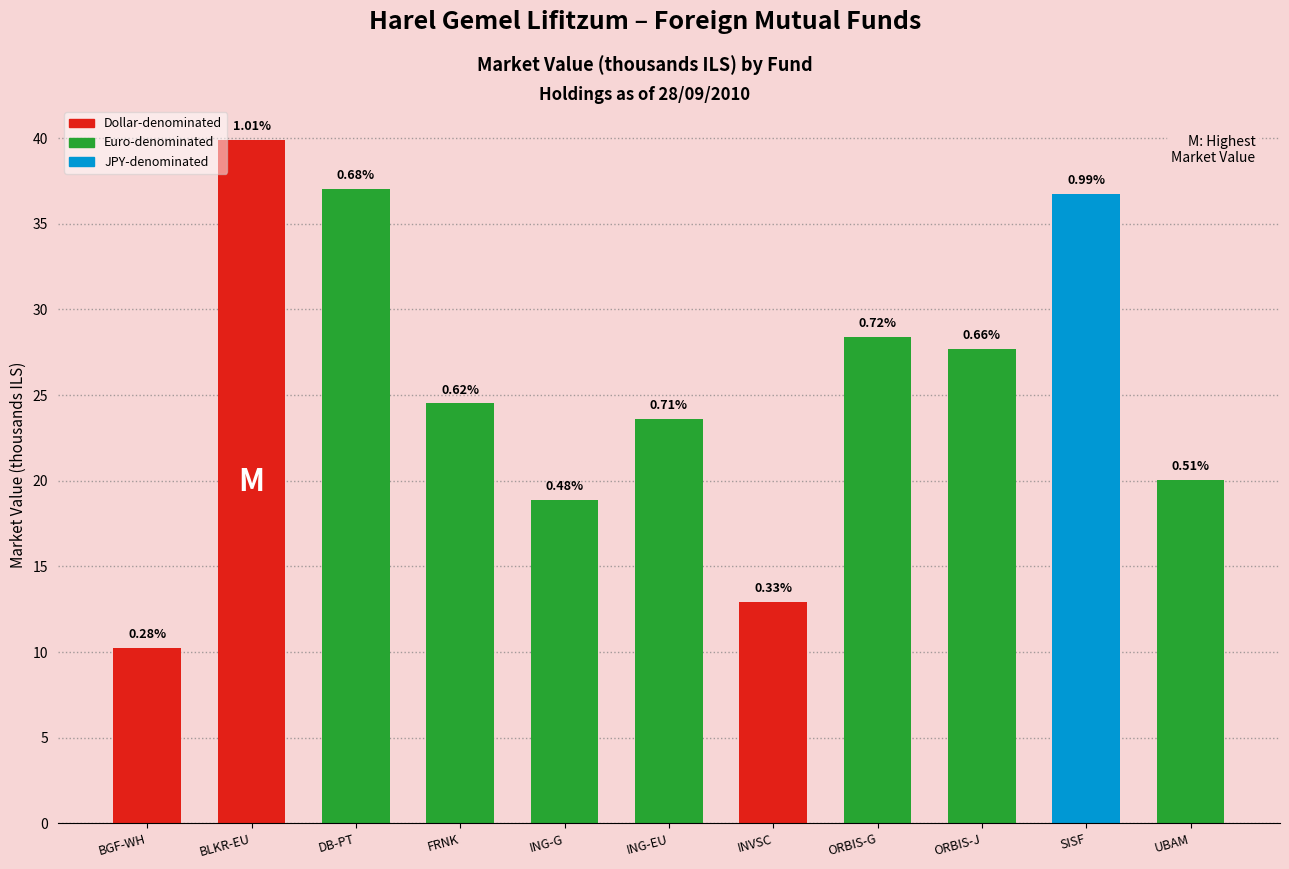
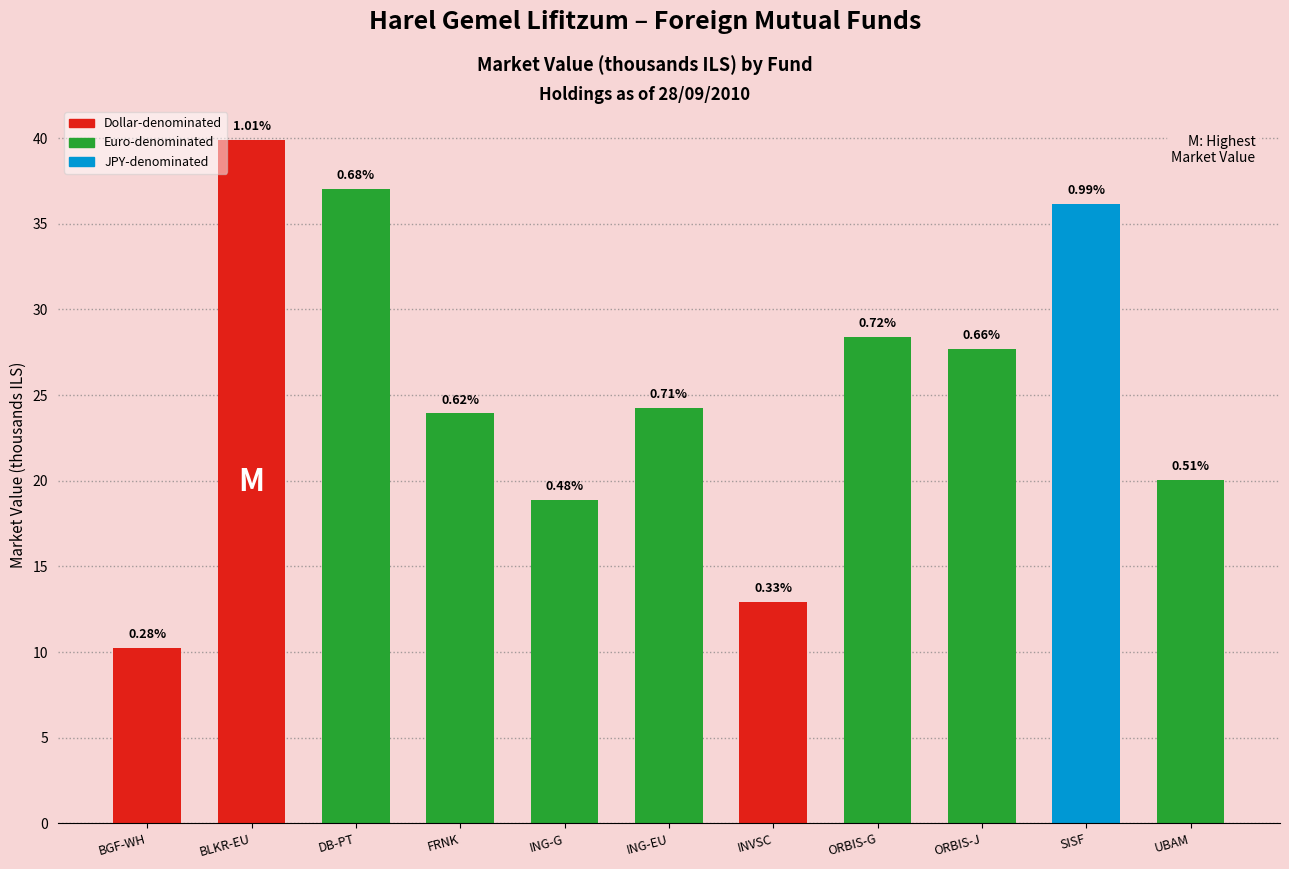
  {
-   "FRNK": 24.5,
-   "ING-EU": 23.6,
-   "SISF": 36.7
+   "FRNK": 23.9,
+   "ING-EU": 24.3,
+   "SISF": 36.2
  }
